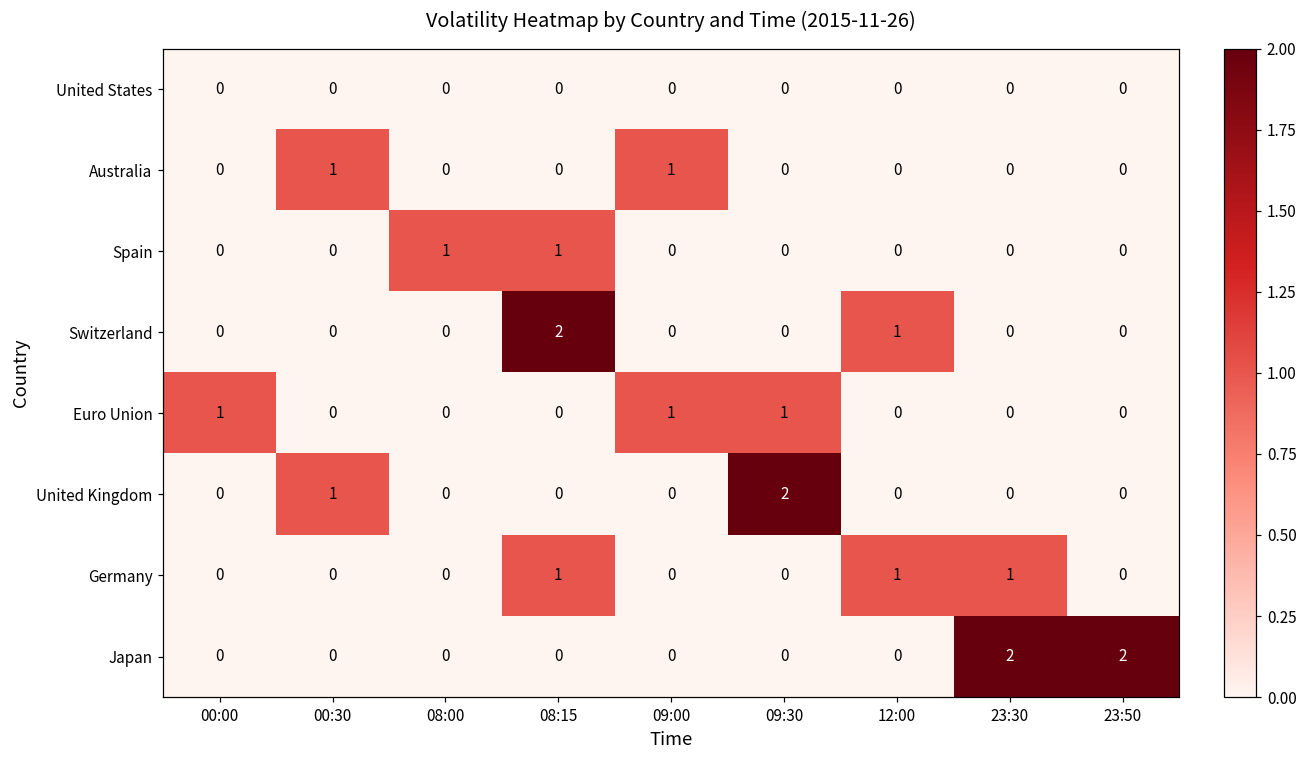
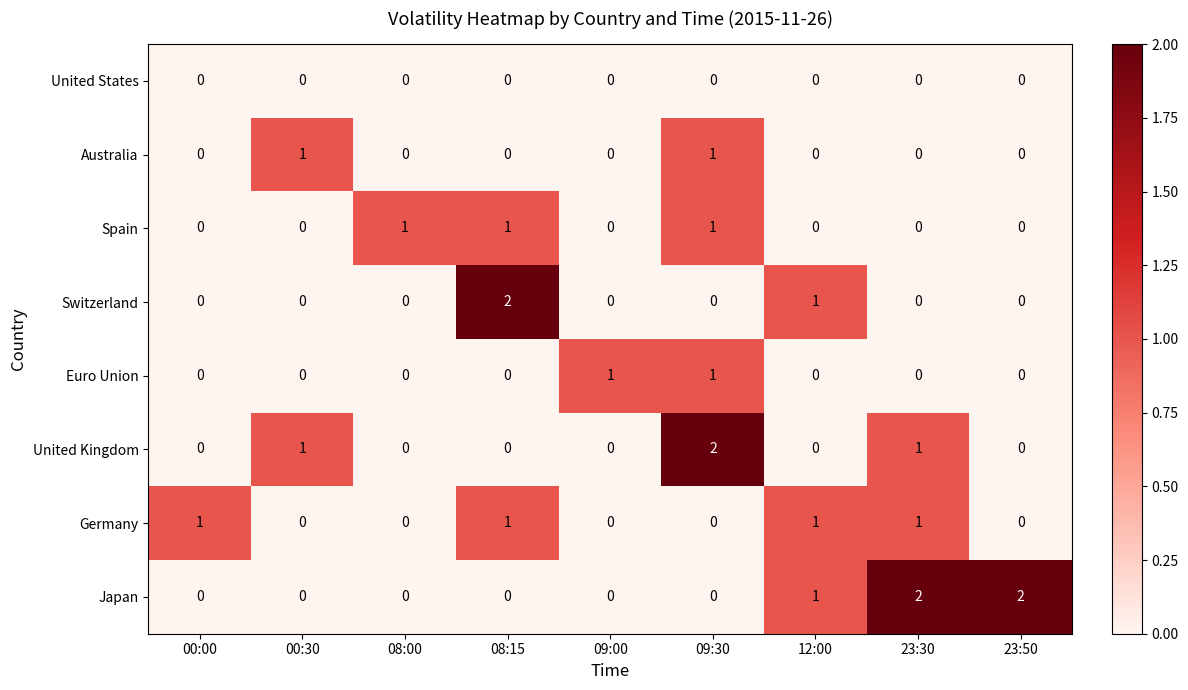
  {
    "United States": {
      "00:00": 0,
      "00:30": 0,
      "08:00": 0,
      "08:15": 0,
      "09:00": 0,
      "09:30": 0,
      "12:00": 0,
      "23:30": 0,
      "23:50": 0
    },
    "Australia": {
      "00:00": 0,
      "00:30": 1,
      "08:00": 0,
      "08:15": 0,
-     "09:00": 1,
-     "09:30": 0,
+     "09:00": 0,
+     "09:30": 1,
      "12:00": 0,
      "23:30": 0,
      "23:50": 0
    },
    "Spain": {
      "00:00": 0,
      "00:30": 0,
      "08:00": 1,
      "08:15": 1,
      "09:00": 0,
-     "09:30": 0,
+     "09:30": 1,
      "12:00": 0,
      "23:30": 0,
      "23:50": 0
    },
    "Switzerland": {
      "00:00": 0,
      "00:30": 0,
      "08:00": 0,
      "08:15": 2,
      "09:00": 0,
      "09:30": 0,
      "12:00": 1,
      "23:30": 0,
      "23:50": 0
    },
    "Euro Union": {
-     "00:00": 1,
+     "00:00": 0,
      "00:30": 0,
      "08:00": 0,
      "08:15": 0,
      "09:00": 1,
      "09:30": 1,
      "12:00": 0,
      "23:30": 0,
      "23:50": 0
    },
    "United Kingdom": {
      "00:00": 0,
      "00:30": 1,
      "08:00": 0,
      "08:15": 0,
      "09:00": 0,
      "09:30": 2,
      "12:00": 0,
-     "23:30": 0,
+     "23:30": 1,
      "23:50": 0
    },
    "Germany": {
-     "00:00": 0,
+     "00:00": 1,
      "00:30": 0,
      "08:00": 0,
      "08:15": 1,
      "09:00": 0,
      "09:30": 0,
      "12:00": 1,
      "23:30": 1,
      "23:50": 0
    },
    "Japan": {
      "00:00": 0,
      "00:30": 0,
      "08:00": 0,
      "08:15": 0,
      "09:00": 0,
      "09:30": 0,
-     "12:00": 0,
+     "12:00": 1,
      "23:30": 2,
      "23:50": 2
    }
  }
